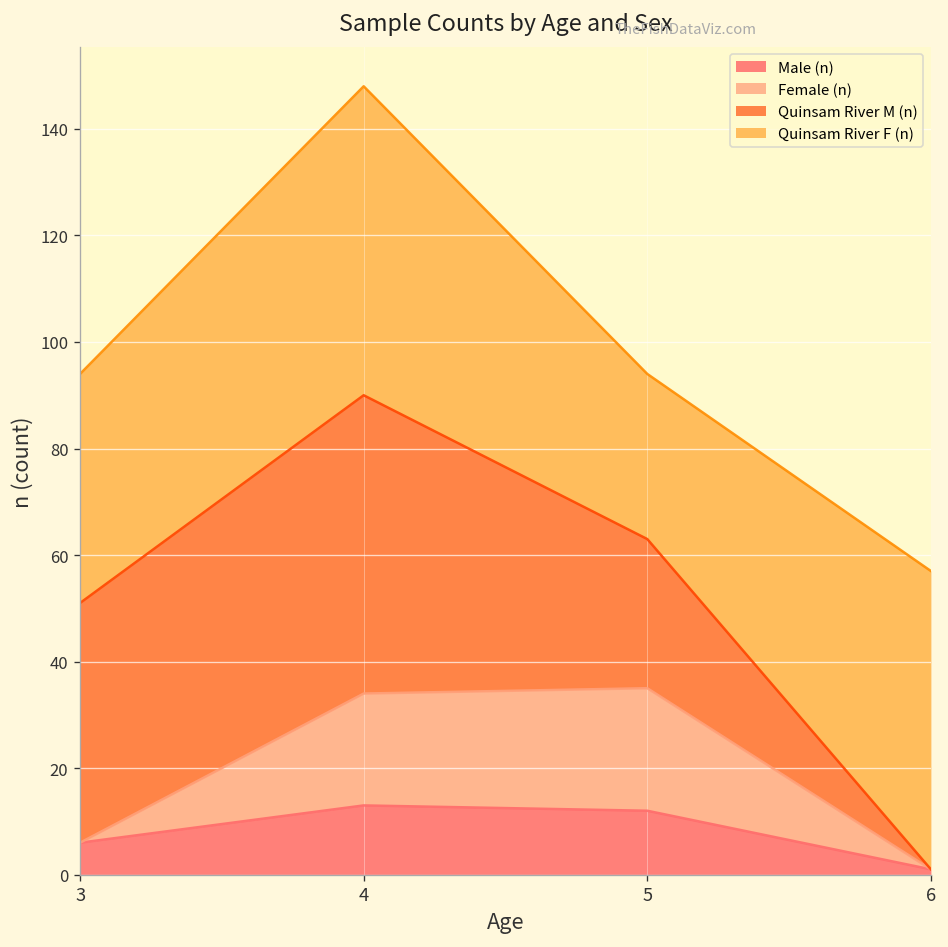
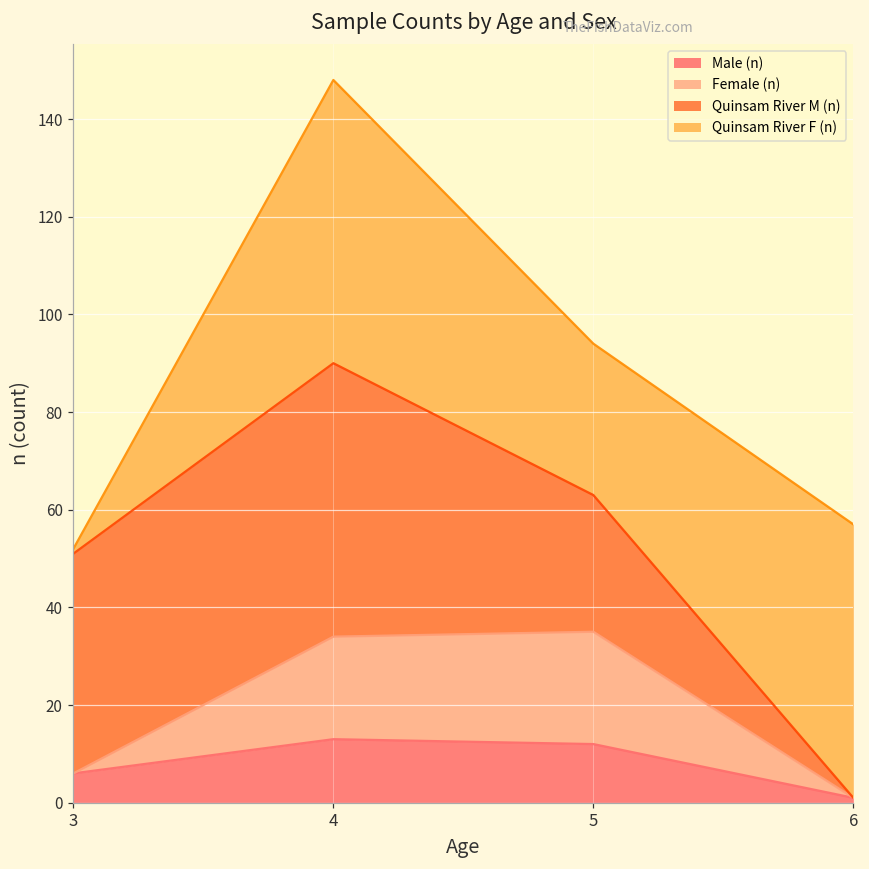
  {
    "Quinsam River M (n)": {
      "3": 45,
      "4": 56,
      "5": 28
    },
    "Quinsam River F (n)": {
-     "3": 43,
+     "3": 1,
      "4": 58,
      "5": 31,
      "6": 56
    }
  }
